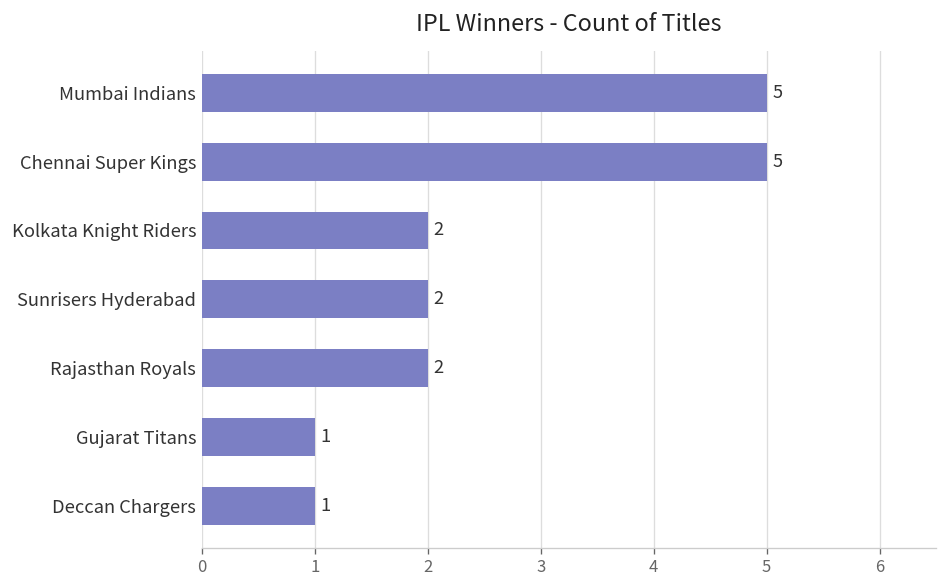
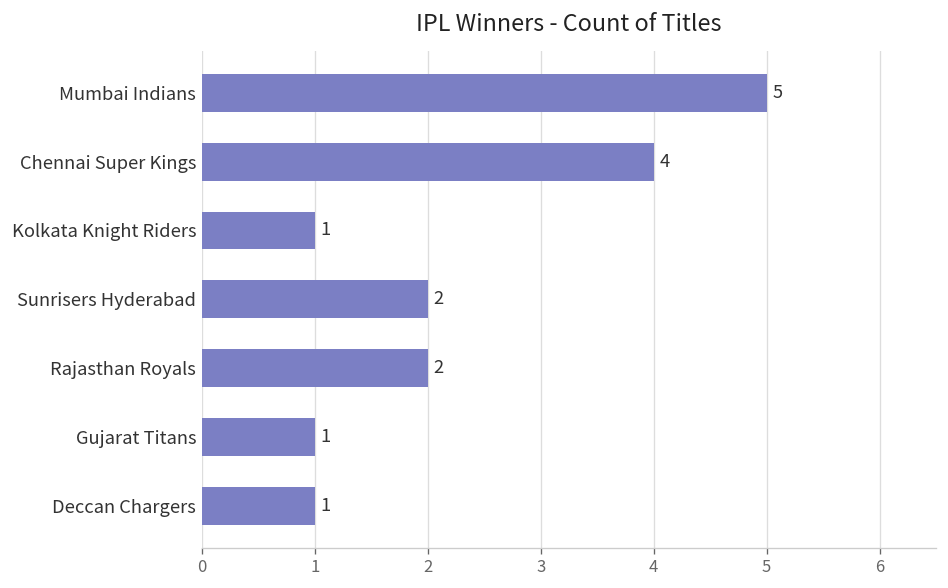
  {
    "Mumbai Indians": 5,
-   "Chennai Super Kings": 5,
-   "Kolkata Knight Riders": 2,
+   "Chennai Super Kings": 4,
+   "Kolkata Knight Riders": 1,
    "Sunrisers Hyderabad": 2,
    "Rajasthan Royals": 2,
    "Gujarat Titans": 1,
    "Deccan Chargers": 1
  }
